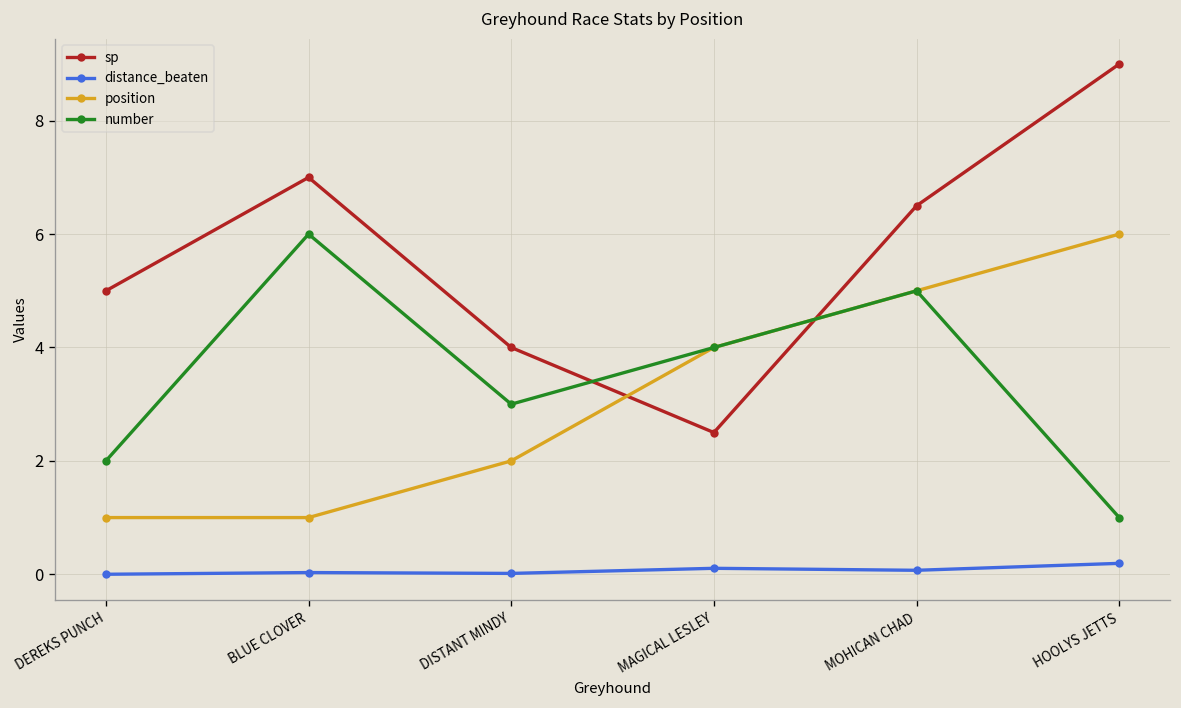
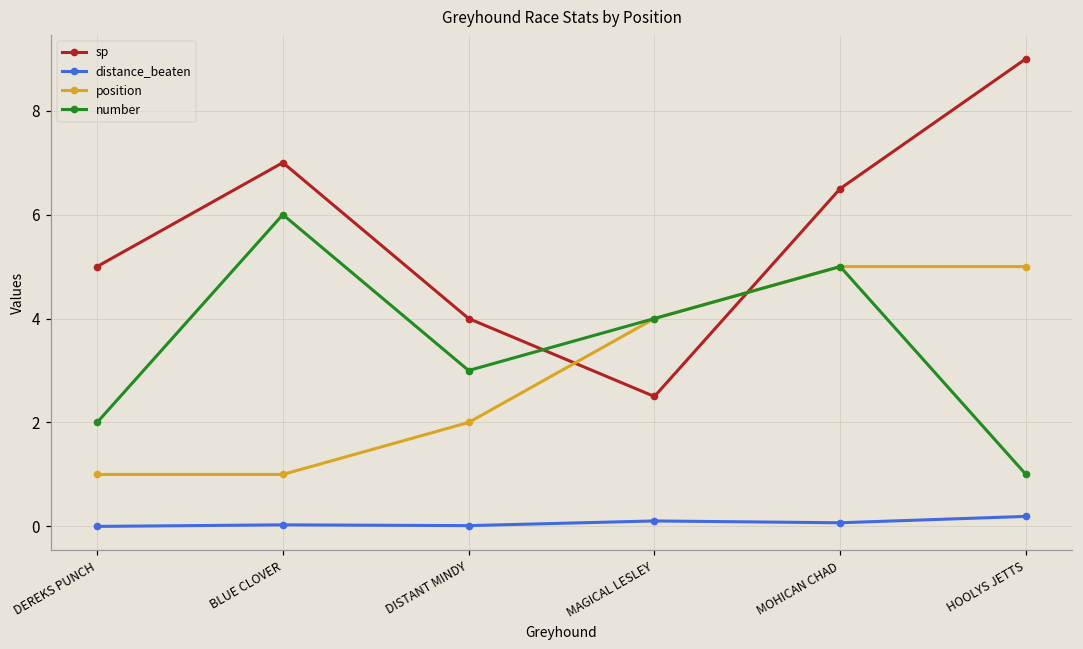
  {
    "sp": {
      "DEREKS PUNCH": 5,
      "BLUE CLOVER": 7,
      "DISTANT MINDY": 4,
      "MAGICAL LESLEY": 2.5,
      "MOHICAN CHAD": 6.5,
      "HOOLYS JETTS": 9
    },
    "distance_beaten": {
      "DEREKS PUNCH": 0,
      "BLUE CLOVER": 0,
      "DISTANT MINDY": 0,
      "MAGICAL LESLEY": 0.1,
      "MOHICAN CHAD": 0.1,
      "HOOLYS JETTS": 0.2
    },
    "position": {
      "DEREKS PUNCH": 1,
      "BLUE CLOVER": 1,
      "DISTANT MINDY": 2,
-     "HOOLYS JETTS": 6
+     "HOOLYS JETTS": 5
    },
    "number": {
      "DEREKS PUNCH": 2,
      "BLUE CLOVER": 6,
      "DISTANT MINDY": 3,
      "HOOLYS JETTS": 1
    }
  }
